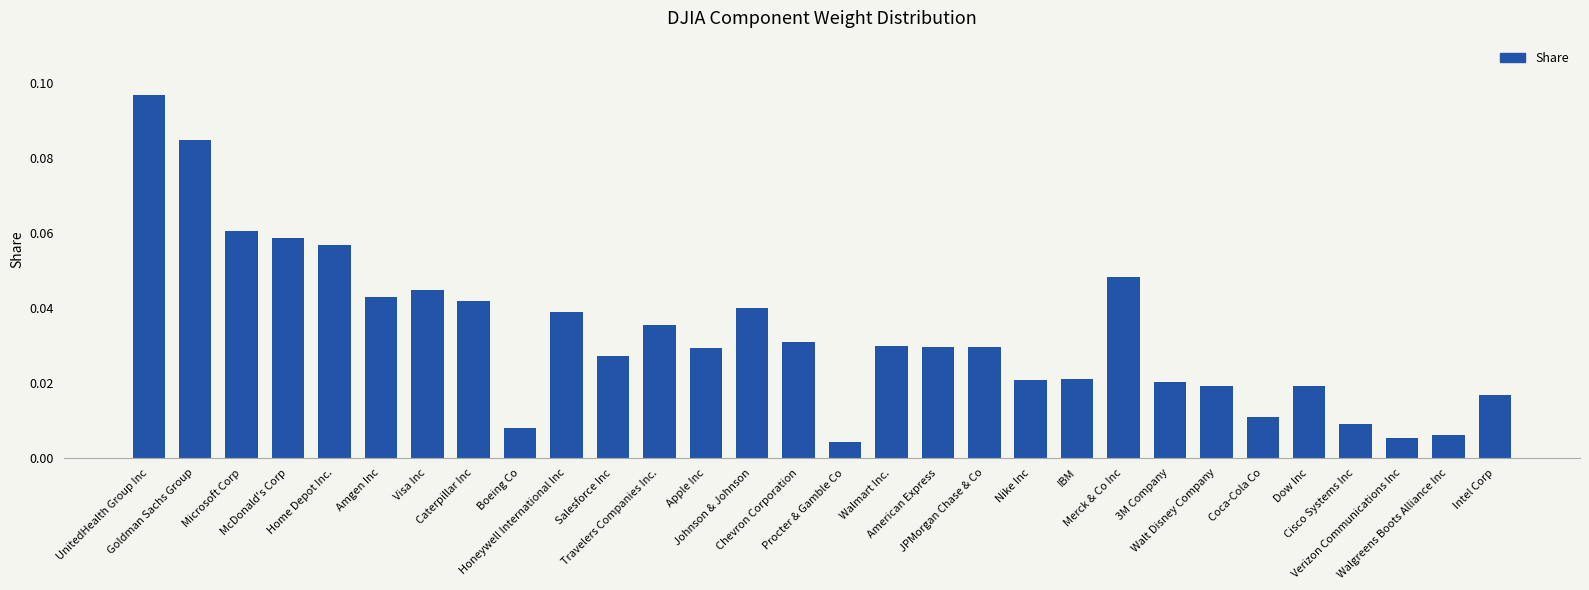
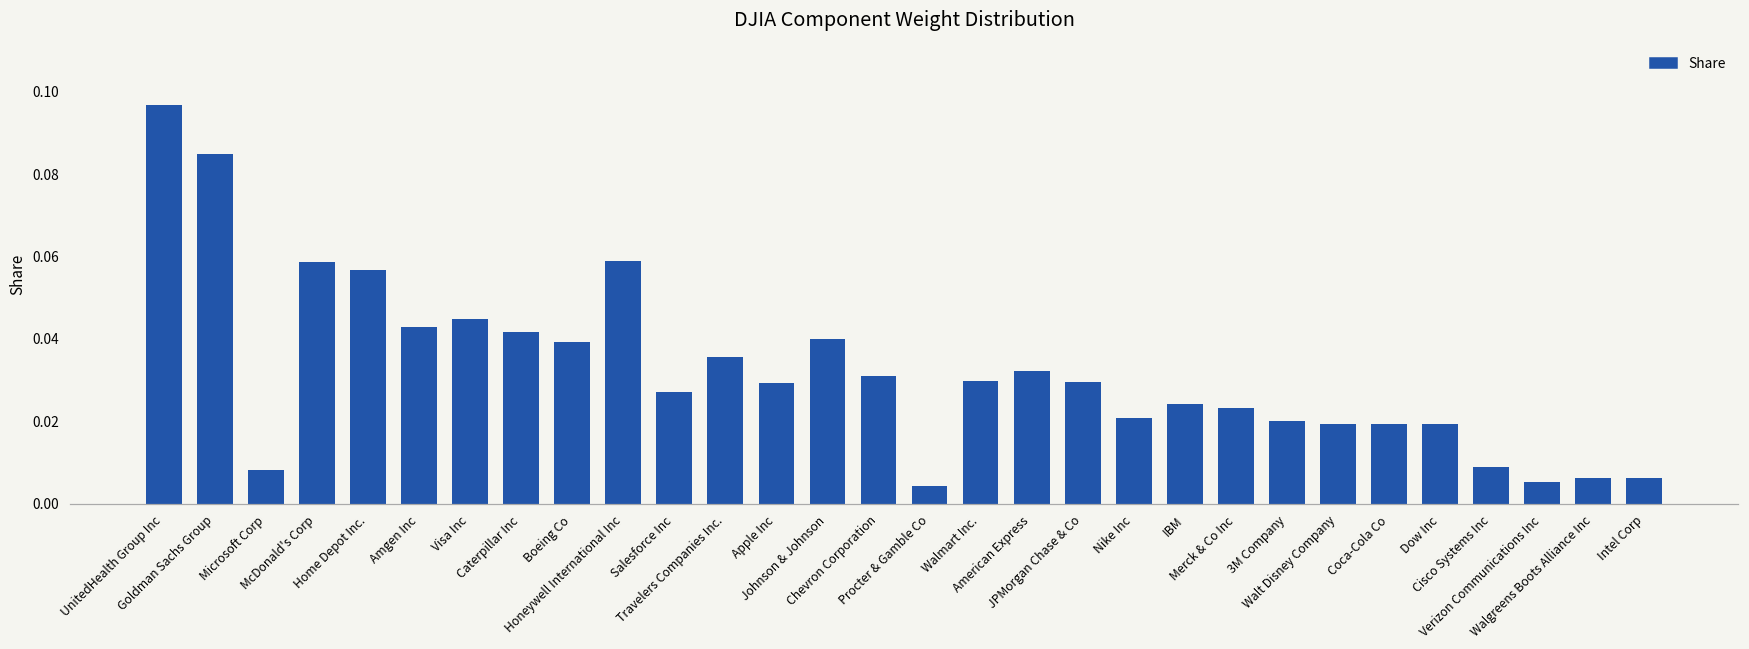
  {
    "UnitedHealth Group Inc": 0.097,
    "Goldman Sachs Group": 0.085,
-   "Microsoft Corp": 0.061,
+   "Microsoft Corp": 0.008,
    "McDonald's Corp": 0.059,
    "Home Depot Inc.": 0.057,
    "Amgen Inc": 0.043,
    "Visa Inc": 0.045,
    "Caterpillar Inc": 0.042,
-   "Boeing Co": 0.008,
-   "Honeywell International Inc": 0.039,
+   "Boeing Co": 0.039,
+   "Honeywell International Inc": 0.059,
    "Salesforce Inc": 0.027,
    "Travelers Companies Inc.": 0.036,
    "Apple Inc": 0.029,
    "Johnson & Johnson": 0.040,
    "Chevron Corporation": 0.031,
    "Procter & Gamble Co": 0.004,
    "Walmart Inc.": 0.030,
-   "American Express": 0.030,
+   "American Express": 0.032,
    "JPMorgan Chase & Co": 0.030,
    "Nike Inc": 0.021,
-   "IBM": 0.021,
-   "Merck & Co Inc": 0.048,
+   "IBM": 0.024,
+   "Merck & Co Inc": 0.023,
    "3M Company": 0.020,
    "Walt Disney Company": 0.019,
-   "Coca-Cola Co": 0.011,
+   "Coca-Cola Co": 0.019,
    "Dow Inc": 0.019,
    "Cisco Systems Inc": 0.009,
    "Verizon Communications Inc": 0.005,
    "Walgreens Boots Alliance Inc": 0.006,
-   "Intel Corp": 0.017
+   "Intel Corp": 0.006
  }
